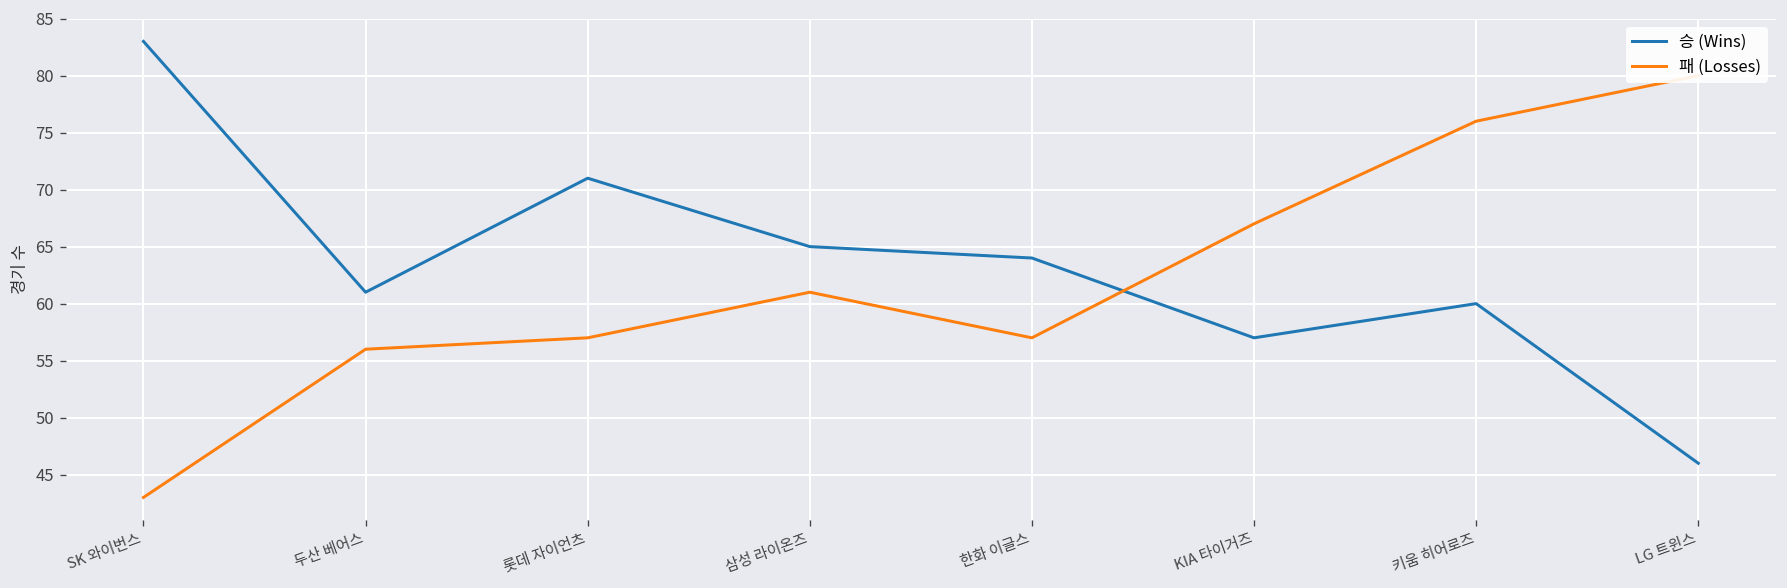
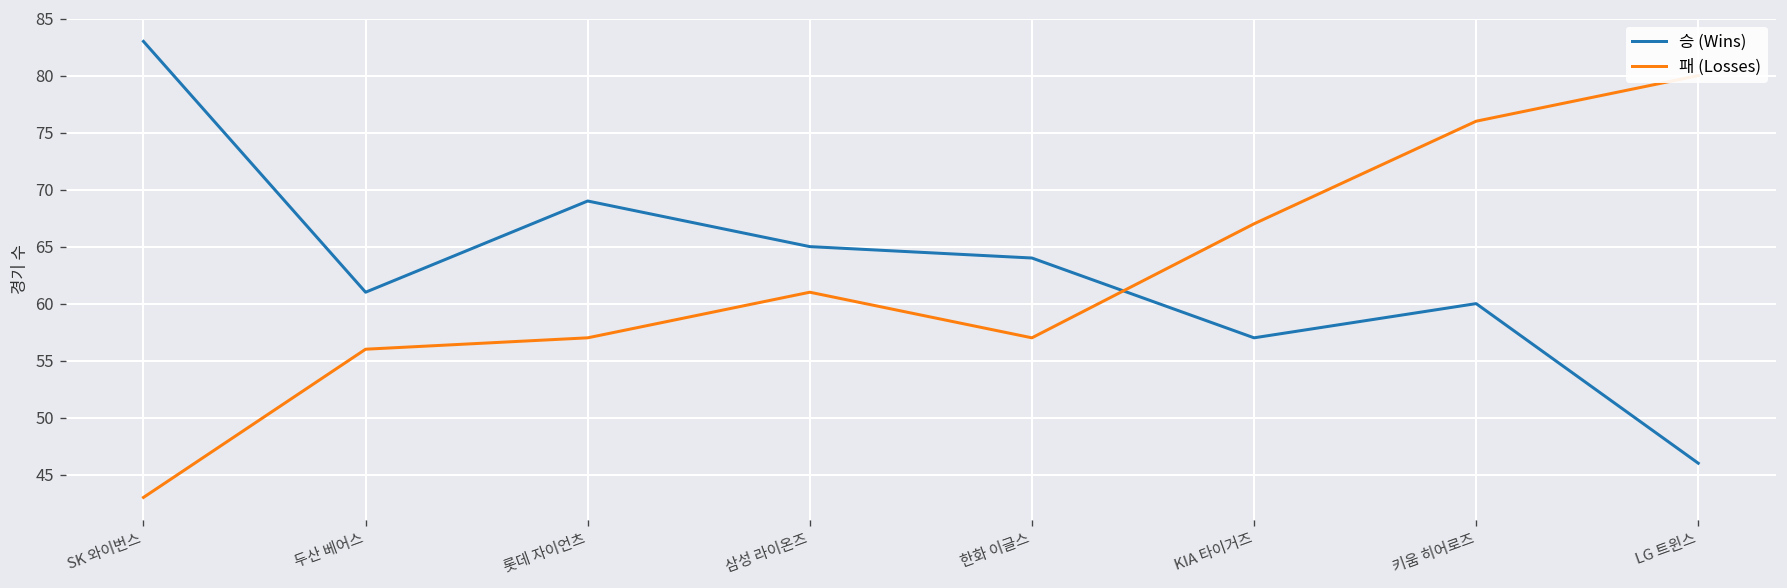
  {
    "승 (Wins)": {
      "SK 와이번스": 83,
      "두산 베어스": 61,
-     "롯데 자이언츠": 71,
+     "롯데 자이언츠": 69,
      "삼성 라이온즈": 65,
      "한화 이글스": 64,
      "KIA 타이거즈": 57,
      "키움 히어로즈": 60,
      "LG 트윈스": 46
    },
    "패 (Losses)": {
      "SK 와이번스": 43,
      "두산 베어스": 56,
      "롯데 자이언츠": 57,
      "삼성 라이온즈": 61,
      "한화 이글스": 57,
      "KIA 타이거즈": 67,
      "키움 히어로즈": 76
    }
  }
